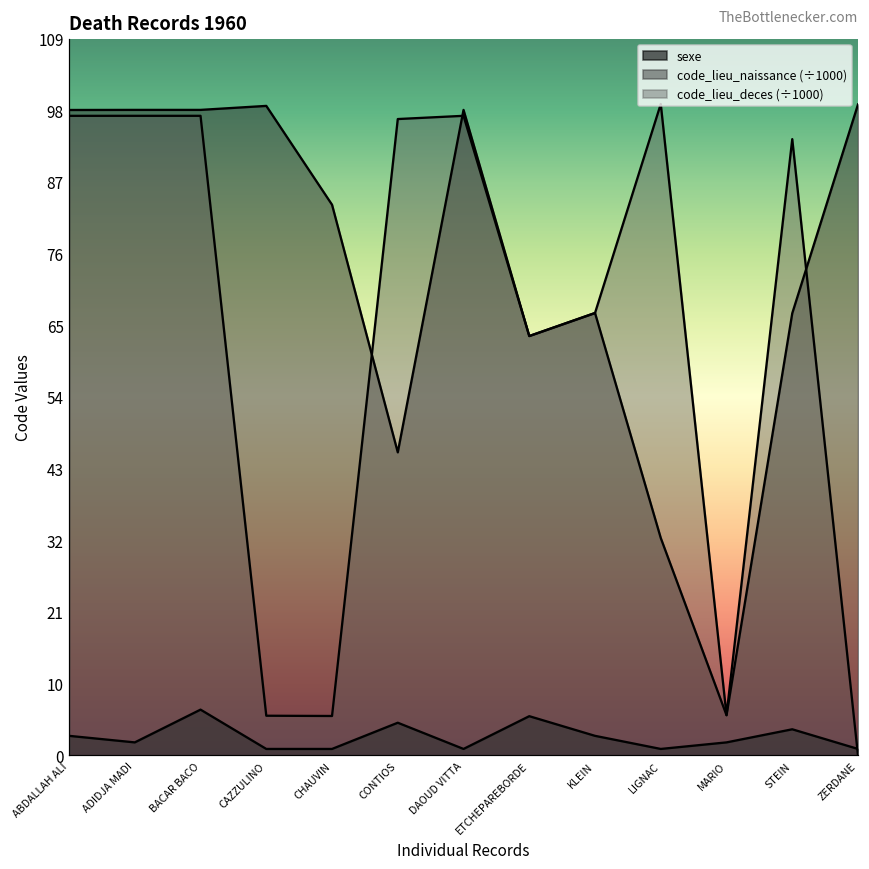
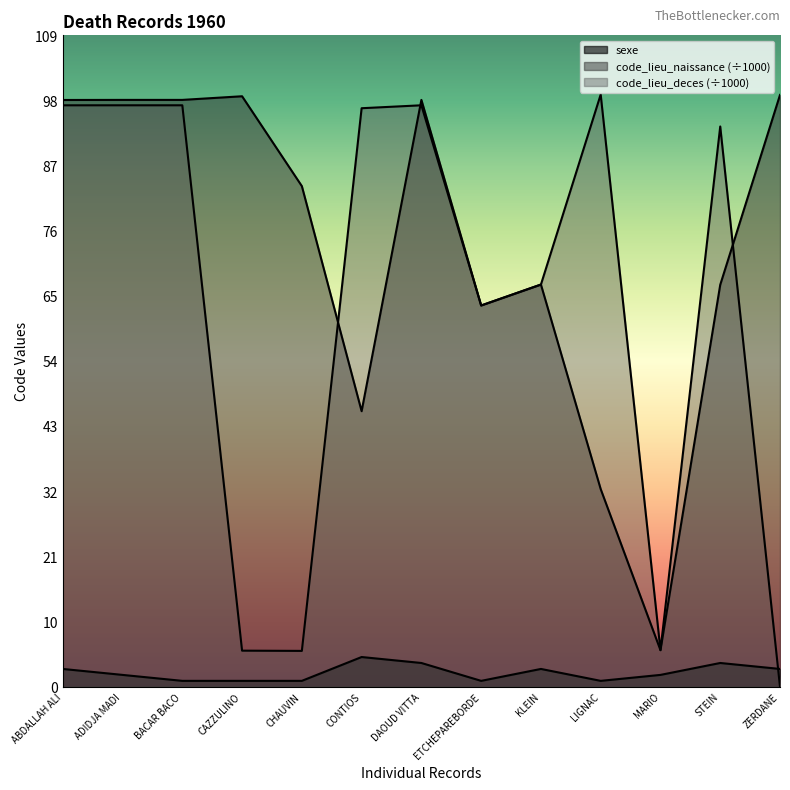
  {
    "sexe": {
      "ABDALLAH ALI": 3,
      "ADIDJA MADI": 2,
-     "BACAR BACO": 7,
+     "BACAR BACO": 1,
      "CAZZULINO": 1,
      "CHAUVIN": 1,
      "CONTIOS": 5,
-     "DAOUD VITTA": 1,
-     "ETCHEPAREBORDE": 6,
+     "DAOUD VITTA": 4,
+     "ETCHEPAREBORDE": 1,
      "KLEIN": 3,
      "LIGNAC": 1,
      "MARIO": 2,
      "STEIN": 4,
-     "ZERDANE": 1
+     "ZERDANE": 3
    }
  }
